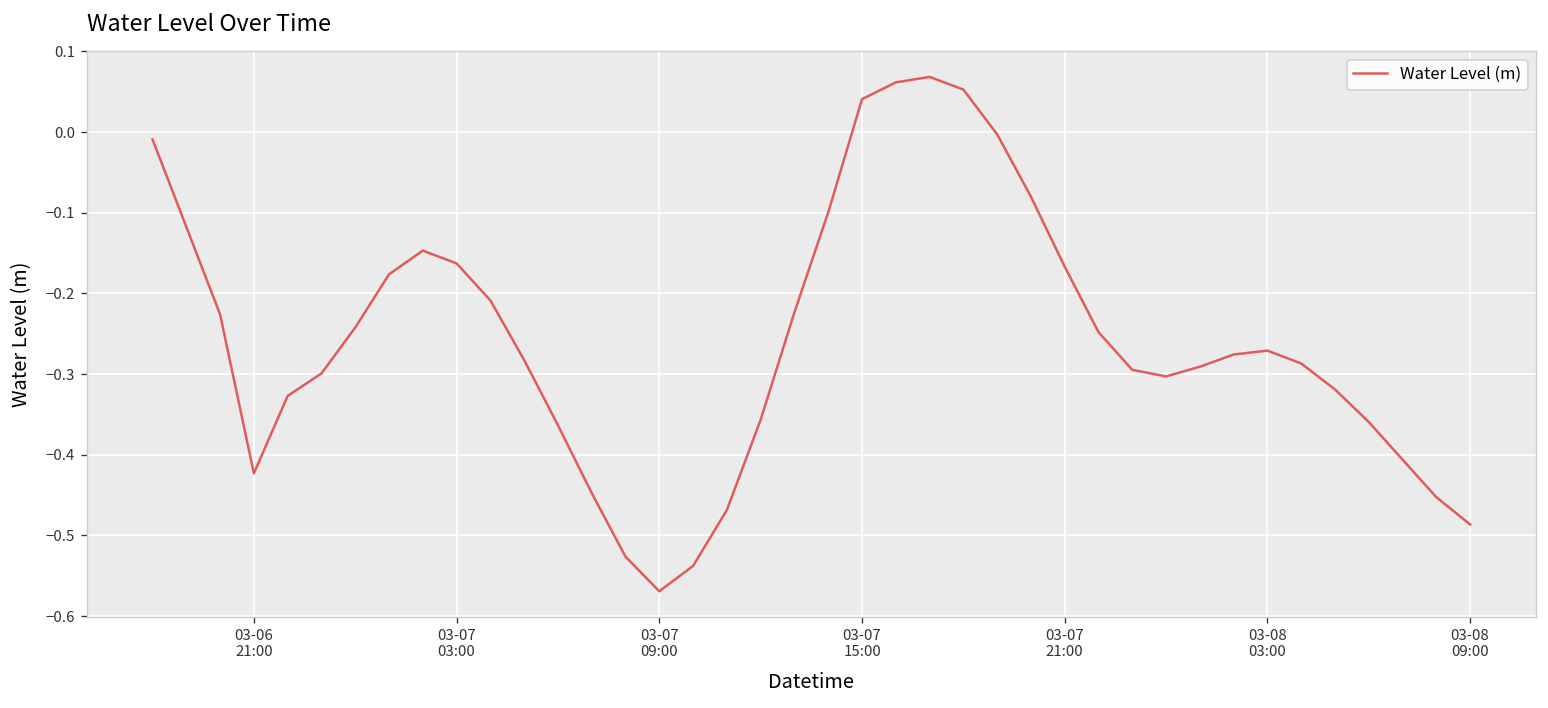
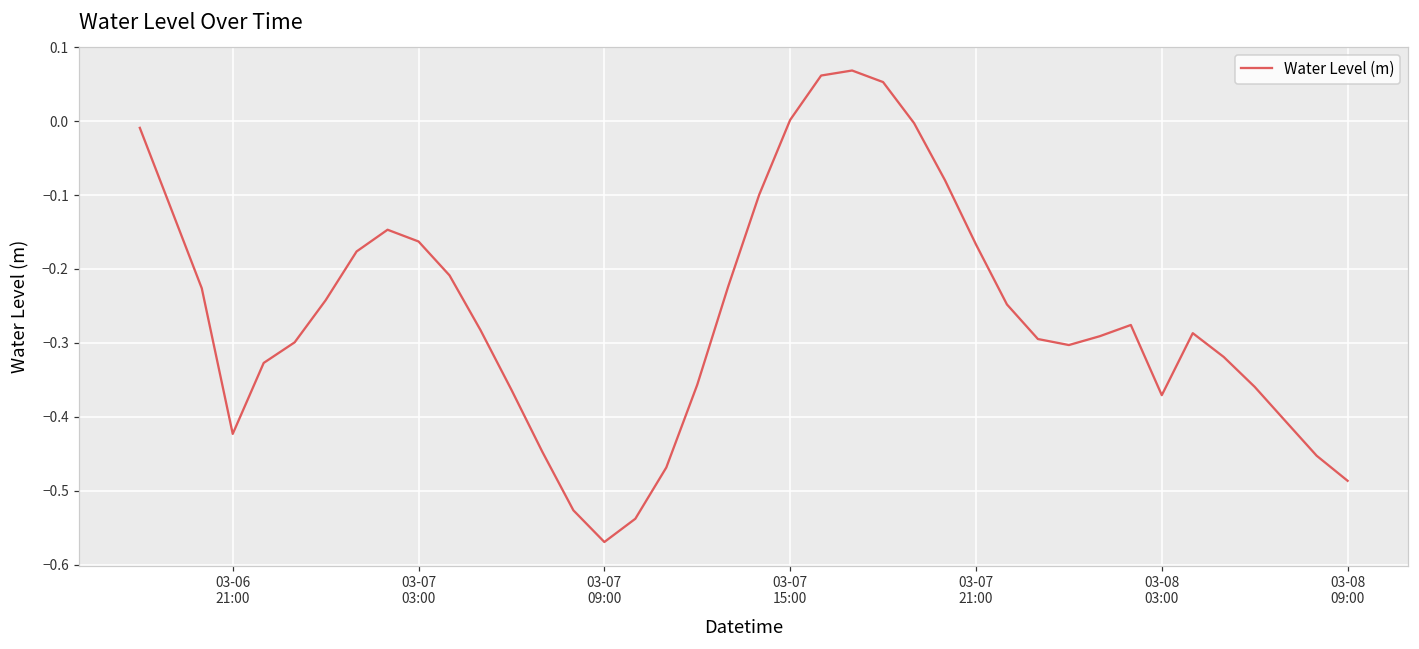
  {
    "03-06 21:00": -0.42,
    "03-07 03:00": -0.16,
    "03-07 09:00": -0.57,
-   "03-07 15:00": 0.04,
+   "03-07 15:00": 0.00,
    "03-07 21:00": -0.17,
-   "03-08 03:00": -0.27,
+   "03-08 03:00": -0.37,
    "03-08 09:00": -0.49
  }
